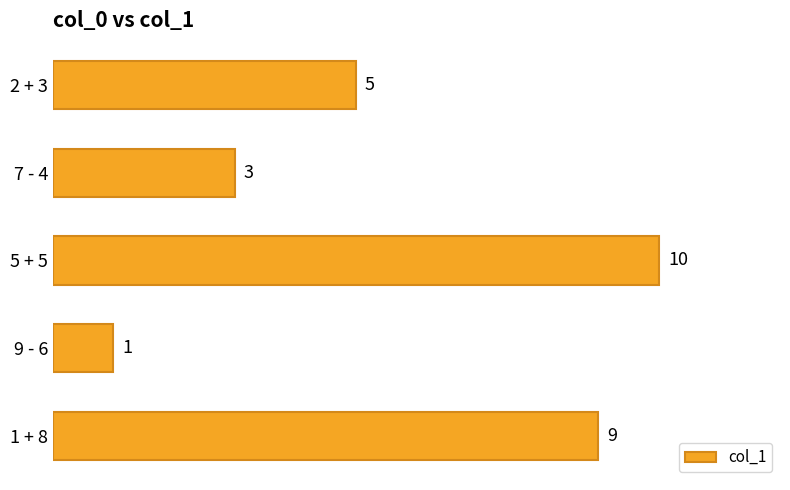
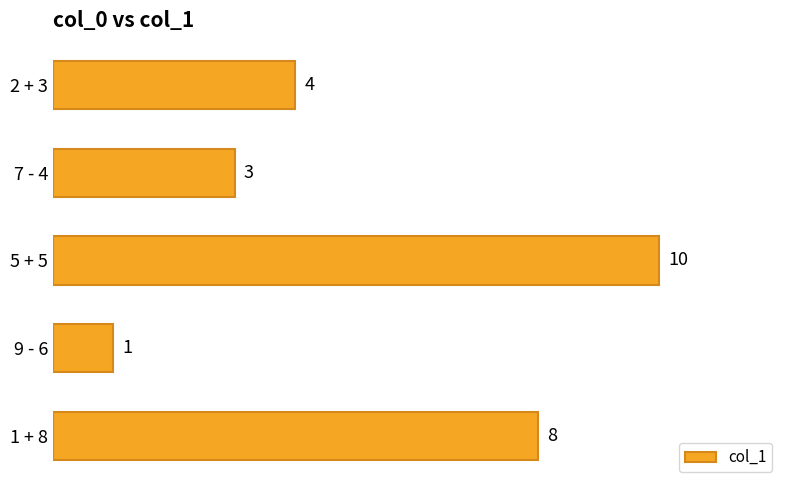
  {
-   "2 + 3": 5,
+   "2 + 3": 4,
    "7 - 4": 3,
    "5 + 5": 10,
    "9 - 6": 1,
-   "1 + 8": 9
+   "1 + 8": 8
  }
